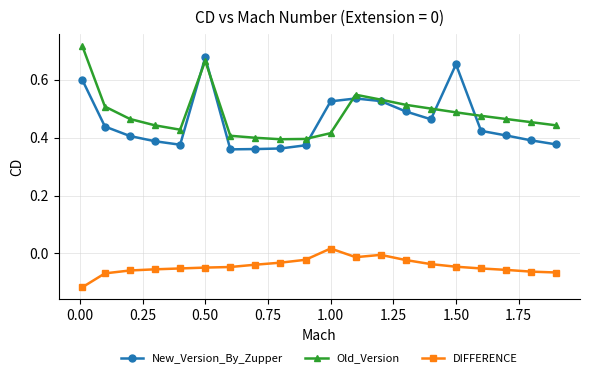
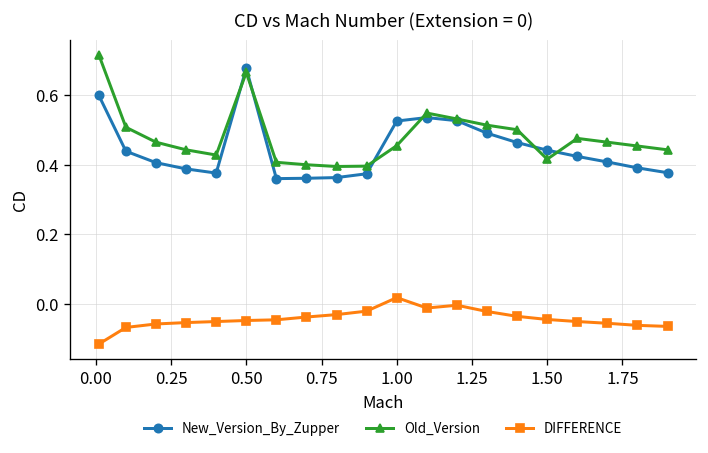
  {
    "New_Version_By_Zupper": {
      "0.50": 0.68,
      "1.00": 0.53,
-     "1.50": 0.65
+     "1.50": 0.44
    },
    "Old_Version": {
      "0.50": 0.67,
-     "1.00": 0.42,
-     "1.50": 0.49
+     "1.00": 0.46,
+     "1.50": 0.42
    },
    "DIFFERENCE": {
      "0.50": -0.05,
      "1.00": 0.02,
      "1.50": -0.05
    }
  }
